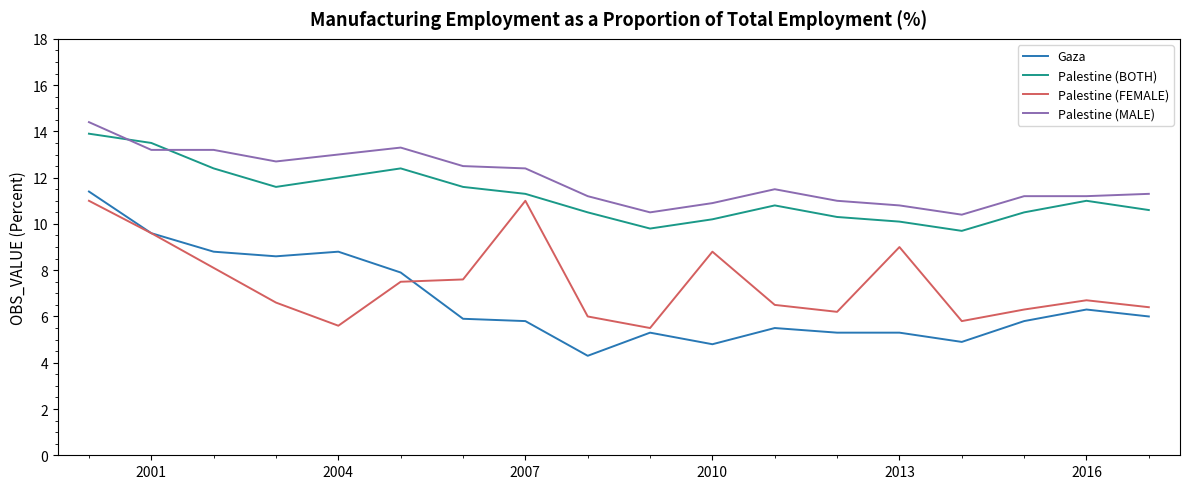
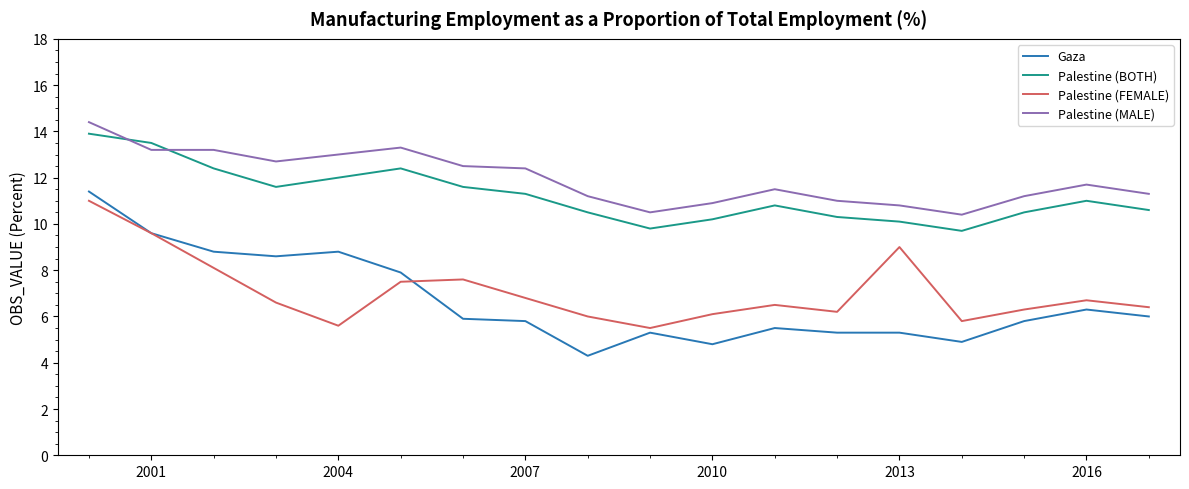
  {
    "Palestine (FEMALE)": {
      "2004": 5.6,
-     "2007": 11.0,
-     "2010": 8.8,
+     "2007": 6.8,
+     "2010": 6.1,
      "2013": 9.0,
      "2016": 6.7
    },
    "Palestine (MALE)": {
      "2001": 13.2,
      "2004": 13.0,
      "2007": 12.4,
      "2010": 10.9,
      "2013": 10.8,
-     "2016": 11.2
+     "2016": 11.7
    }
  }
